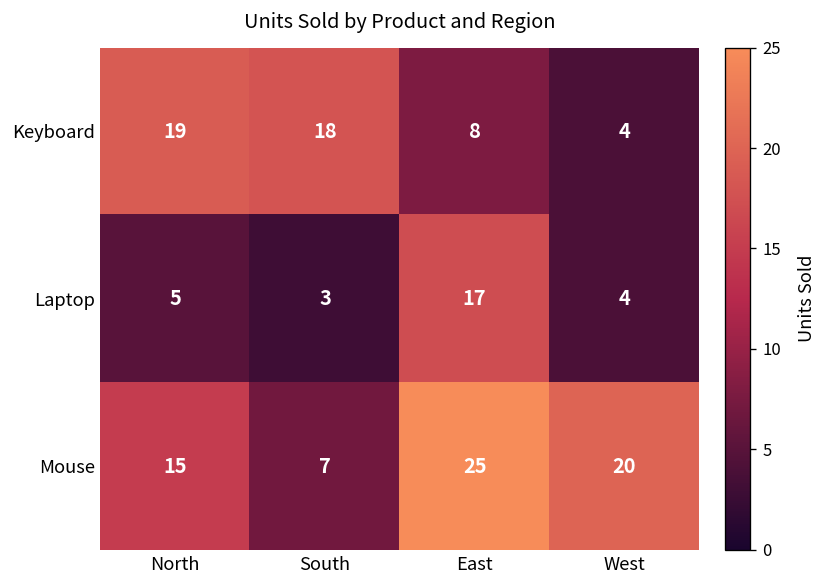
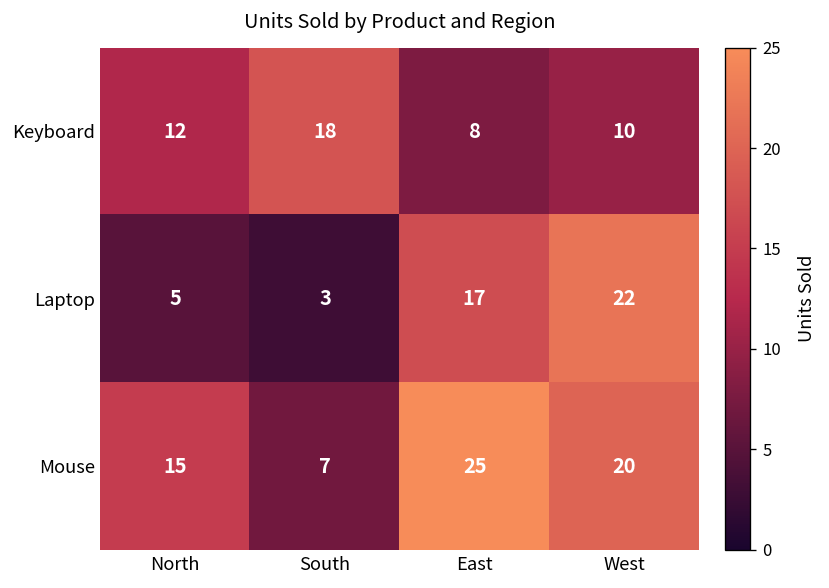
  {
    "Keyboard": {
-     "North": 19,
+     "North": 12,
      "South": 18,
      "East": 8,
-     "West": 4
+     "West": 10
    },
    "Laptop": {
      "North": 5,
      "South": 3,
      "East": 17,
-     "West": 4
+     "West": 22
    },
    "Mouse": {
      "North": 15,
      "South": 7,
      "East": 25,
      "West": 20
    }
  }
